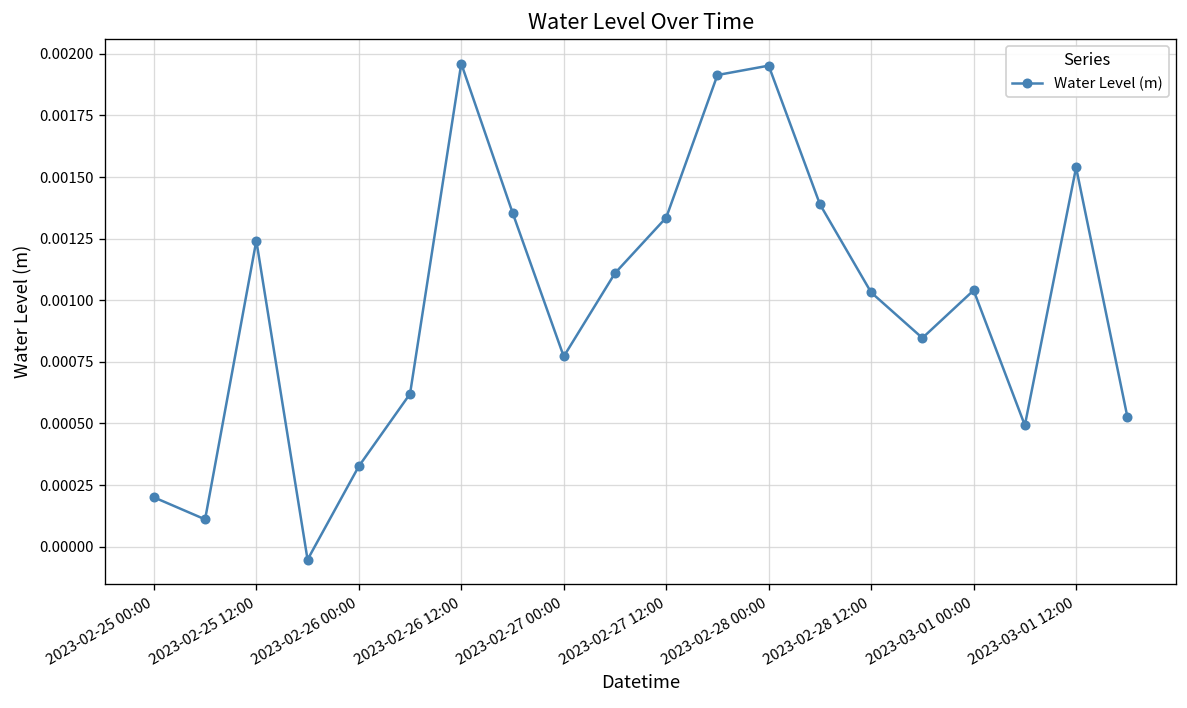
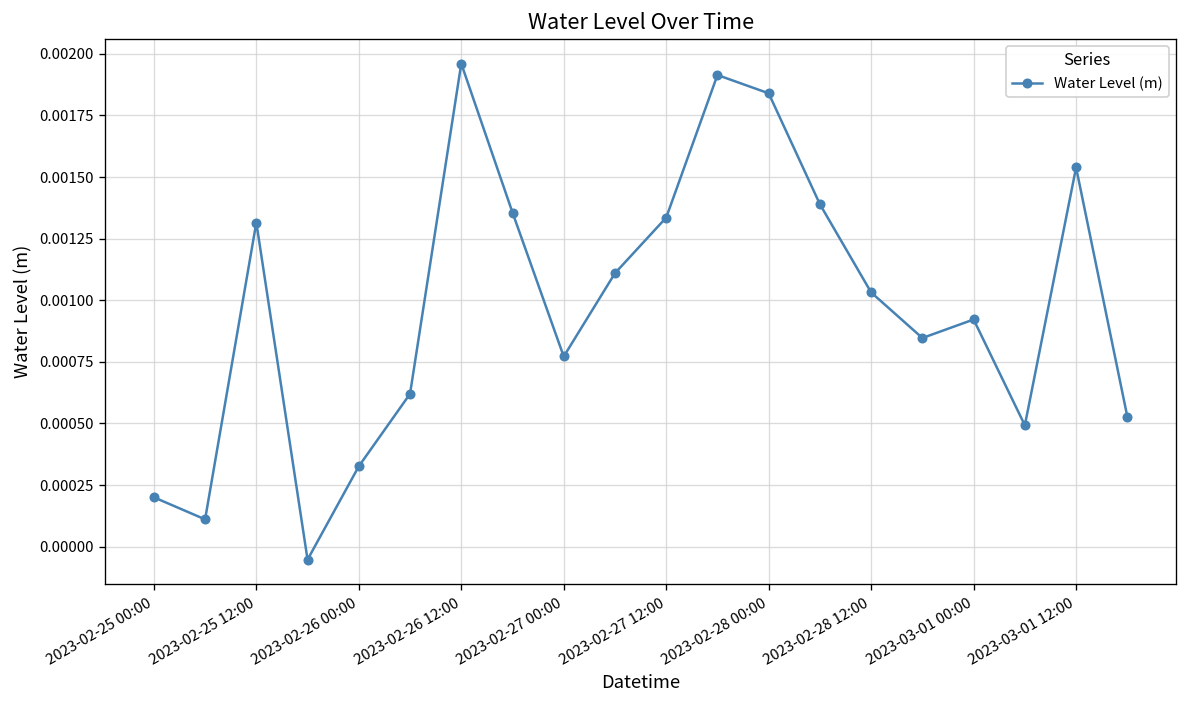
  {
    "2023-02-25 00:00": 0.00020,
-   "2023-02-25 12:00": 0.00124,
+   "2023-02-25 12:00": 0.00132,
    "2023-02-26 00:00": 0.00033,
    "2023-02-26 12:00": 0.00196,
    "2023-02-27 00:00": 0.00077,
    "2023-02-27 12:00": 0.00134,
-   "2023-02-28 00:00": 0.00195,
+   "2023-02-28 00:00": 0.00184,
    "2023-02-28 12:00": 0.00103,
-   "2023-03-01 00:00": 0.00104,
+   "2023-03-01 00:00": 0.00092,
    "2023-03-01 12:00": 0.00154
  }
